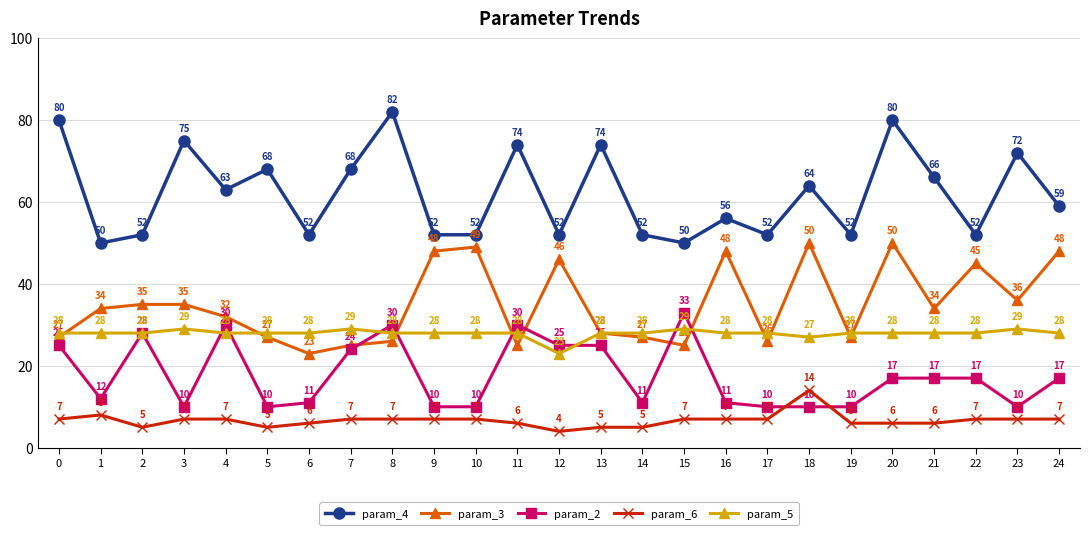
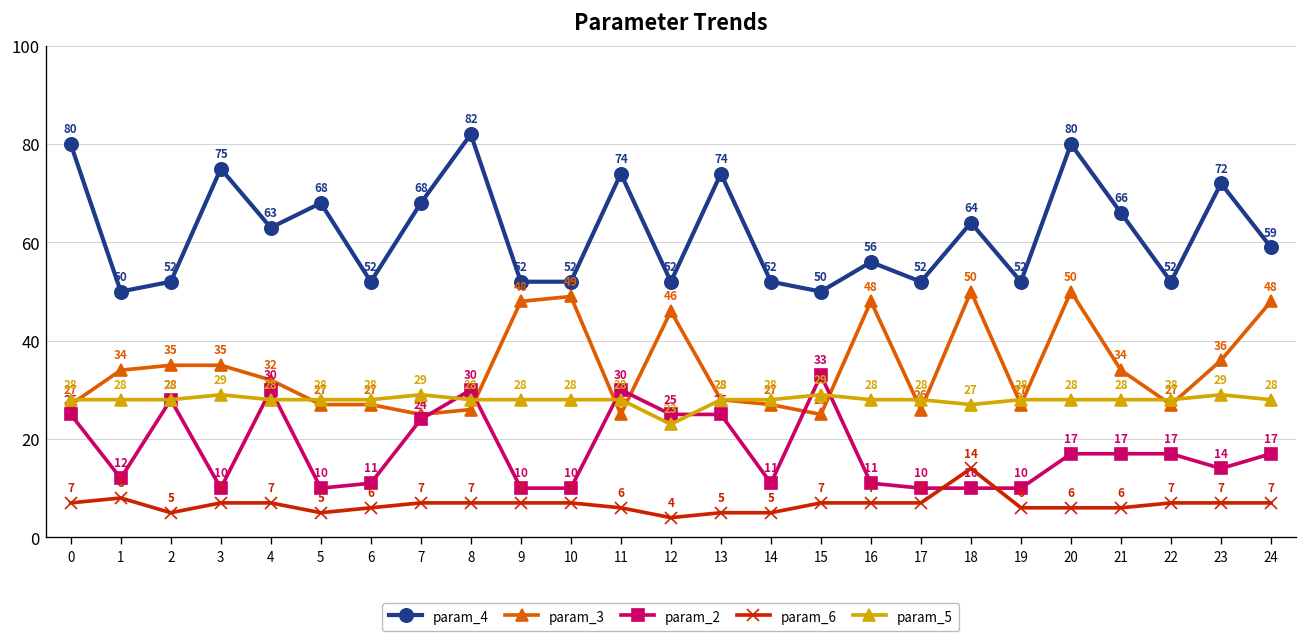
  {
    "param_4": {
      "0": 80,
      "1": 50,
      "2": 52,
      "3": 75,
      "4": 63,
      "5": 68,
      "6": 52,
      "7": 68,
      "8": 82,
      "9": 52,
      "10": 52,
      "11": 74,
      "12": 52,
      "13": 74,
      "14": 52,
      "15": 50,
      "16": 56,
      "17": 52,
      "18": 64,
      "19": 52,
      "20": 80,
      "21": 66,
      "22": 52,
      "23": 72,
      "24": 59
    },
    "param_3": {
      "1": 34,
      "2": 35,
      "3": 35,
-     "6": 23,
+     "6": 27,
      "12": 46,
      "16": 48,
      "18": 50,
      "20": 50,
      "21": 34,
-     "22": 45,
+     "22": 27,
      "23": 36,
      "24": 48
    },
    "param_2": {
      "1": 12,
      "3": 10,
      "5": 10,
      "6": 11,
      "9": 10,
      "10": 10,
      "14": 11,
      "15": 33,
      "16": 11,
      "17": 10,
      "19": 10,
      "20": 17,
      "21": 17,
      "22": 17,
-     "23": 10,
+     "23": 14,
      "24": 17
    },
    "param_6": {
      "0": 7,
      "2": 5,
      "4": 7,
      "5": 5,
      "6": 6,
      "7": 7,
      "8": 7,
      "11": 6,
      "12": 4,
      "13": 5,
      "14": 5,
      "15": 7,
      "18": 14,
      "20": 6,
      "21": 6,
      "22": 7,
      "23": 7,
      "24": 7
    },
    "param_5": {
      "1": 28,
      "3": 29,
      "7": 29,
      "9": 28,
      "10": 28,
      "16": 28,
      "18": 27,
      "20": 28,
      "21": 28,
      "23": 29,
      "24": 28
    }
  }
